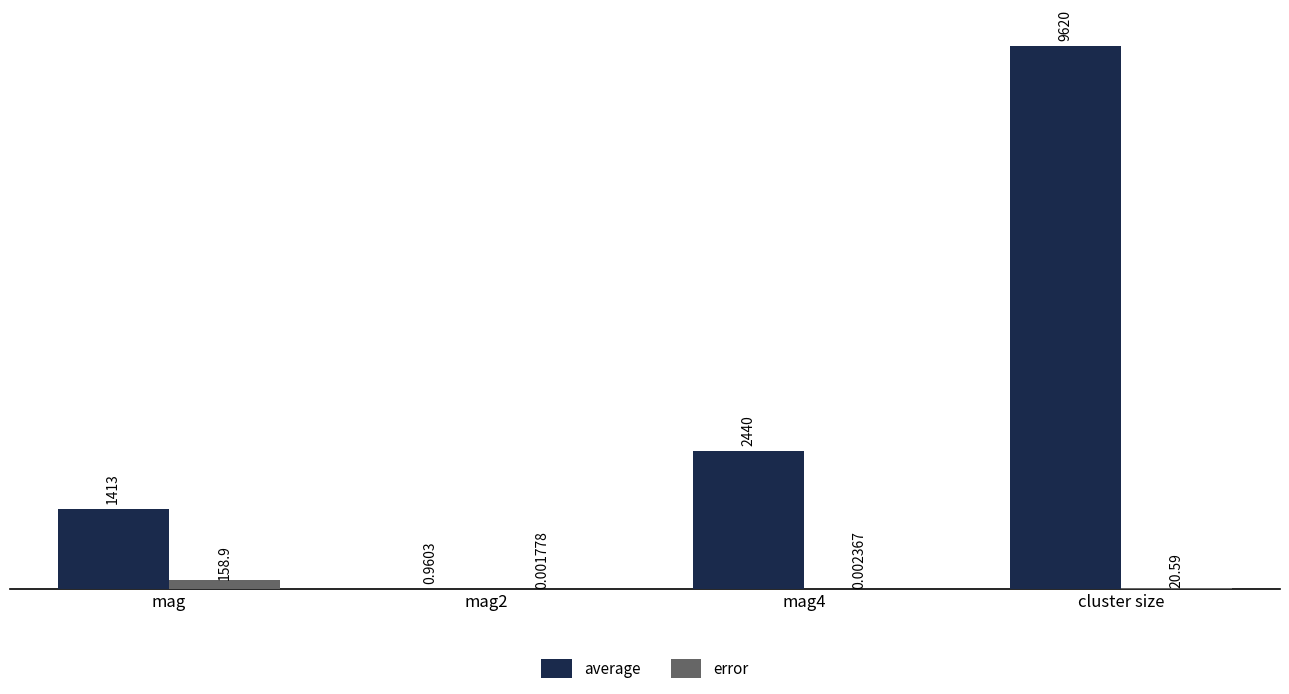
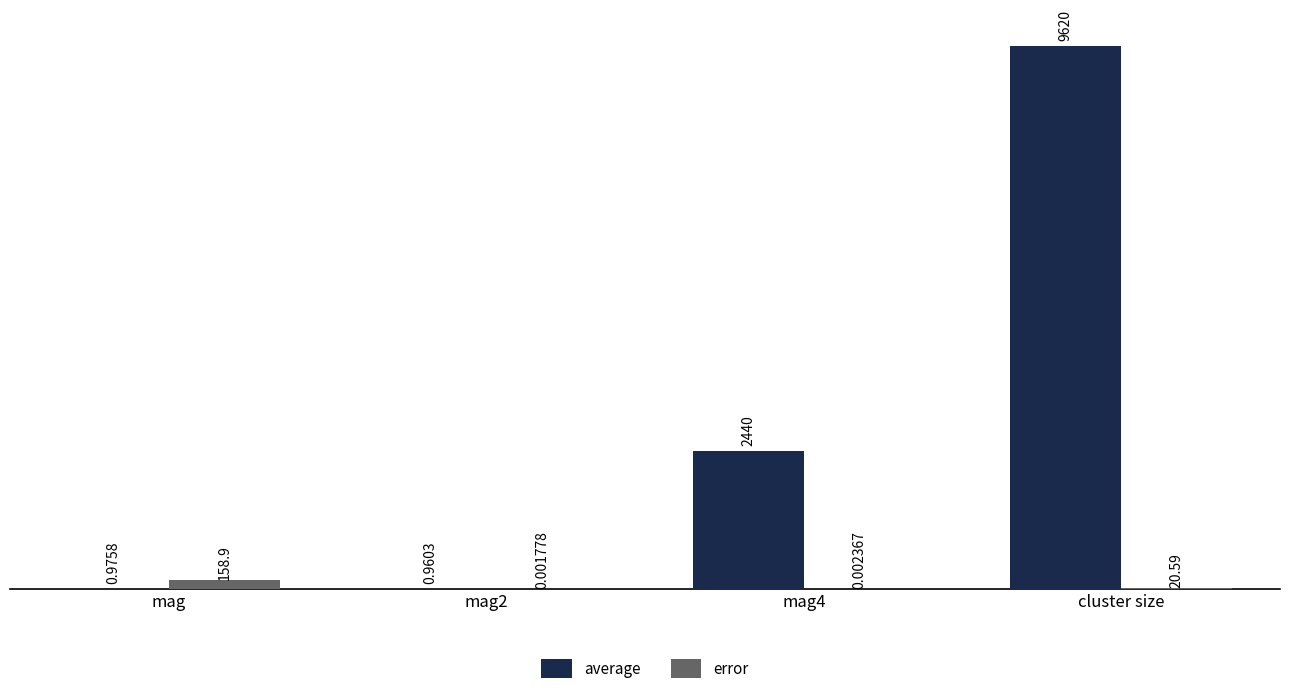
  {
    "average": {
-     "mag": 1413,
+     "mag": 0.9758,
      "mag2": 0.9603,
      "mag4": 2440,
      "cluster size": 9620
    },
    "error": {
      "mag": 158.9,
      "mag2": 0.001778,
      "mag4": 0.002367,
      "cluster size": 20.59
    }
  }
